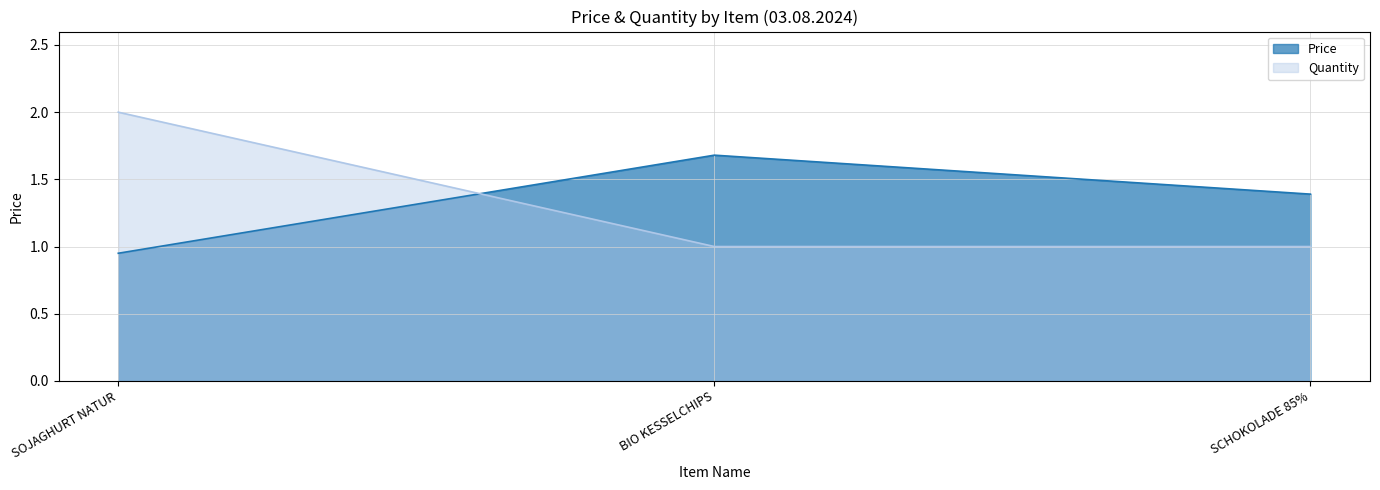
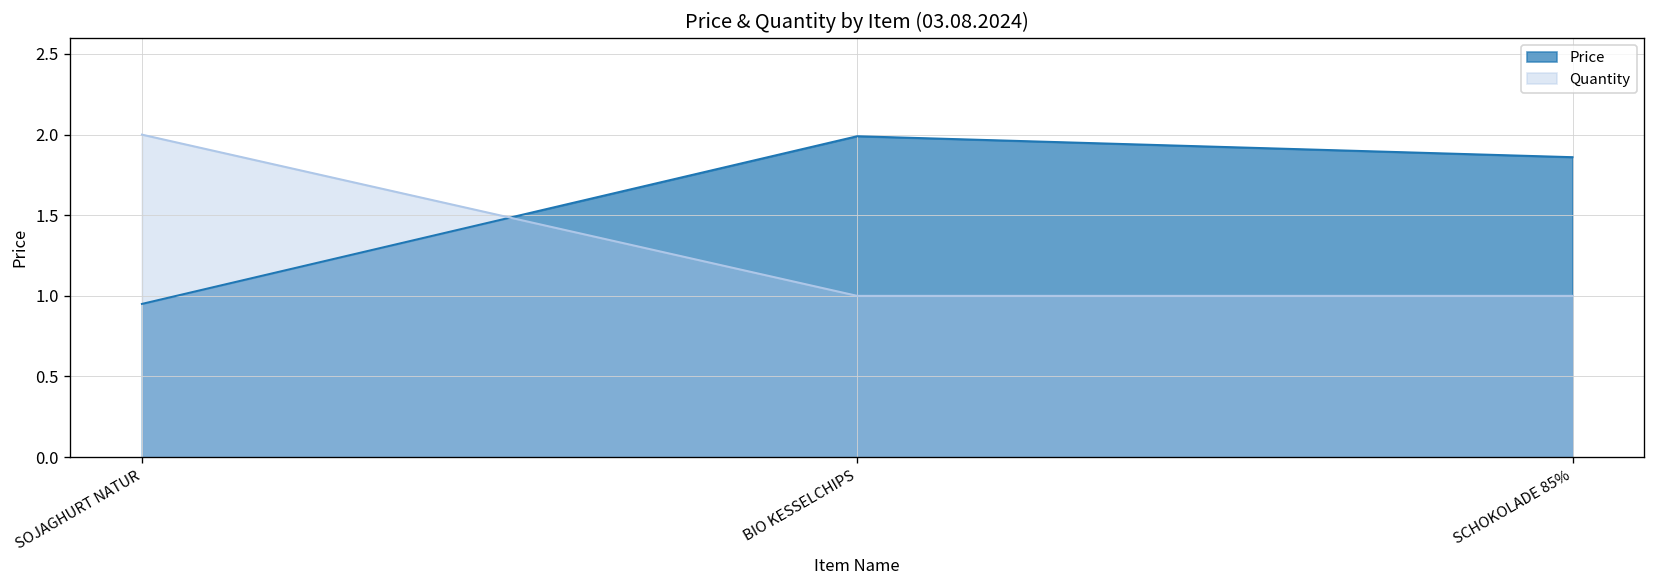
  {
    "Price": {
      "SOJAGHURT NATUR": 0.95,
-     "BIO KESSELCHIPS": 1.68,
-     "SCHOKOLADE 85%": 1.39
+     "BIO KESSELCHIPS": 1.99,
+     "SCHOKOLADE 85%": 1.86
    },
    "Quantity": {
      "SOJAGHURT NATUR": 2.00,
      "BIO KESSELCHIPS": 1.00,
      "SCHOKOLADE 85%": 1.00
    }
  }
